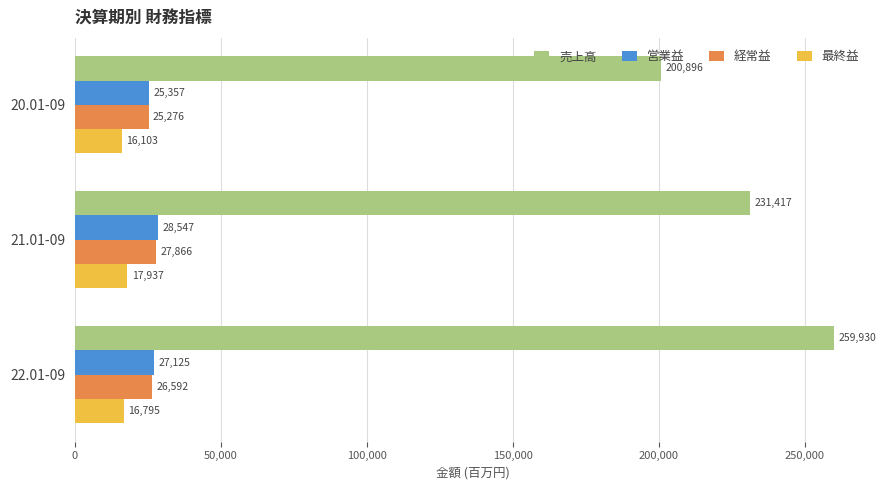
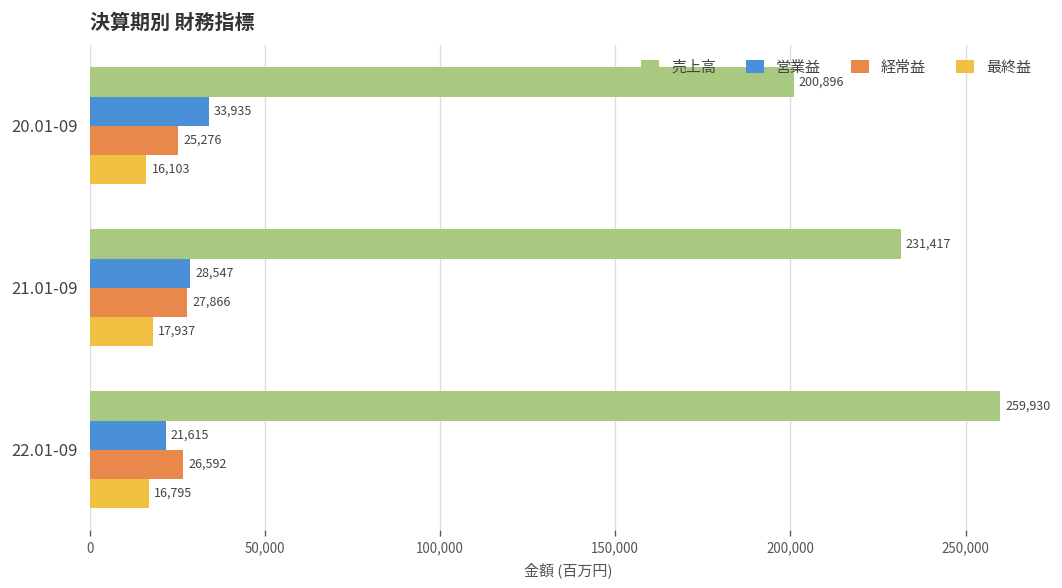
  {
    "売上高": {
      "20.01-09": "200,896",
      "21.01-09": "231,417",
      "22.01-09": "259,930"
    },
    "営業益": {
-     "20.01-09": "25,357",
+     "20.01-09": "33,935",
      "21.01-09": "28,547",
-     "22.01-09": "27,125"
+     "22.01-09": "21,615"
    }
  }
